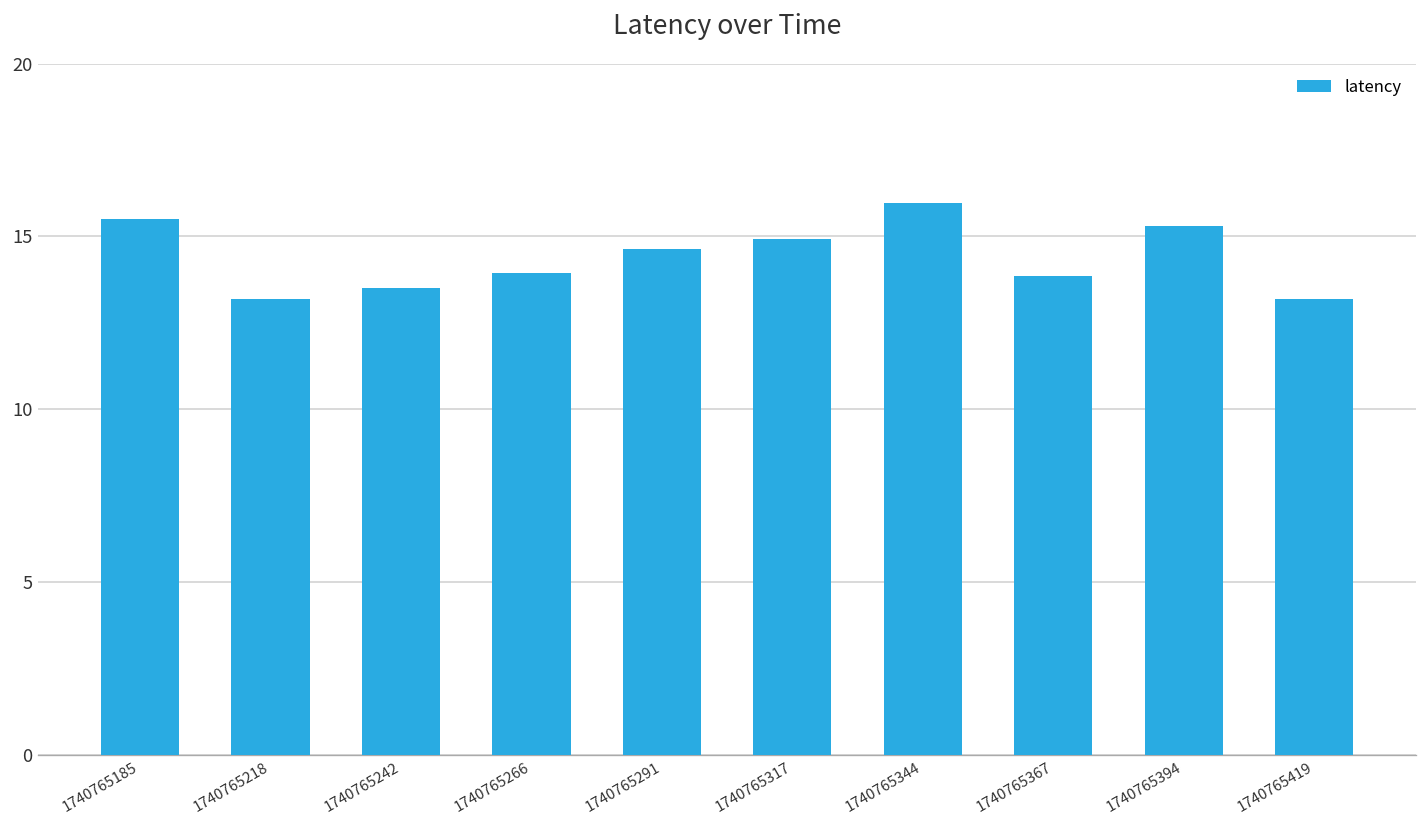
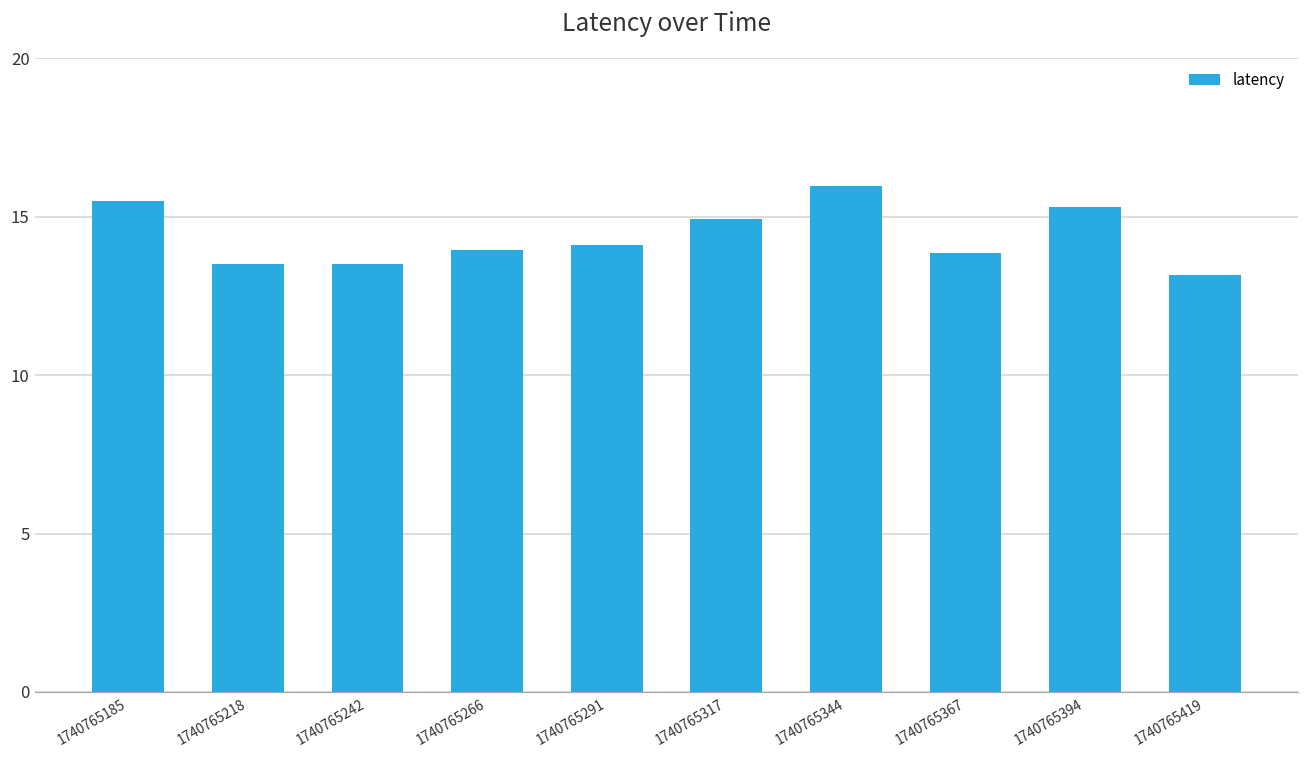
  {
    "1740765185": 15.5,
-   "1740765218": 13.2,
+   "1740765218": 13.5,
    "1740765242": 13.5,
    "1740765266": 14.0,
-   "1740765291": 14.6,
+   "1740765291": 14.1,
    "1740765317": 14.9,
    "1740765344": 16.0,
    "1740765367": 13.9,
    "1740765394": 15.3,
    "1740765419": 13.2
  }
